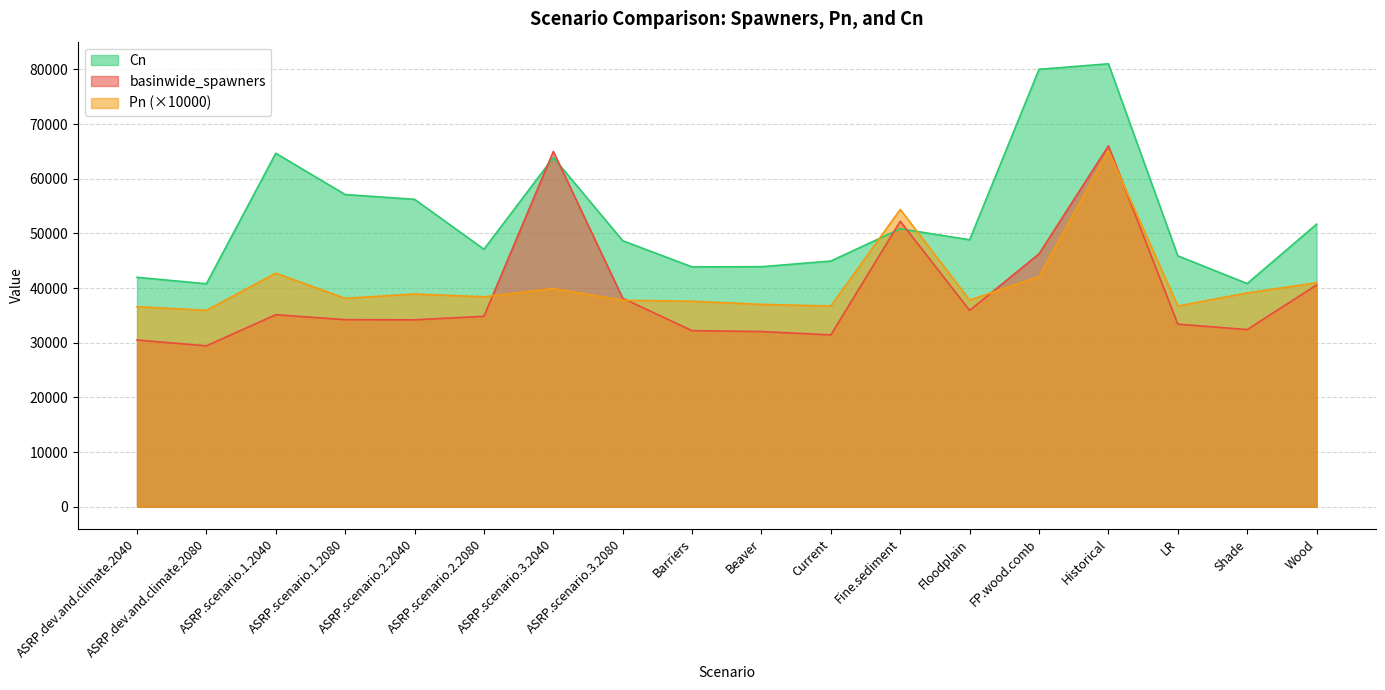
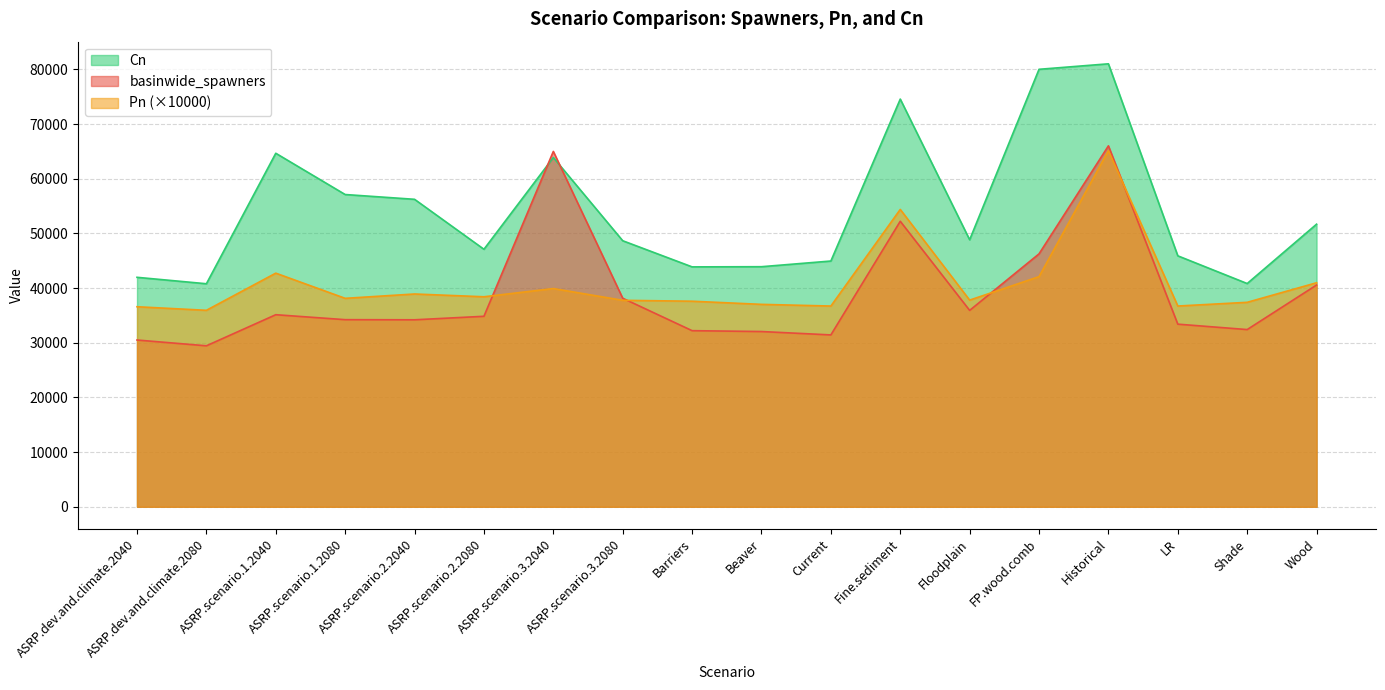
  {
    "Cn": {
      "ASRP.dev.and.climate.2040": 42000,
      "ASRP.dev.and.climate.2080": 41000,
      "ASRP.scenario.1.2040": 65000,
      "ASRP.scenario.1.2080": 57000,
      "ASRP.scenario.2.2040": 56000,
      "ASRP.scenario.2.2080": 47000,
      "ASRP.scenario.3.2040": 64000,
      "ASRP.scenario.3.2080": 49000,
      "Barriers": 44000,
      "Beaver": 44000,
      "Current": 45000,
-     "Fine.sediment": 51000,
+     "Fine.sediment": 75000,
      "Floodplain": 49000,
      "FP.wood.comb": 80000,
      "Historical": 81000,
      "LR": 46000,
      "Shade": 41000,
      "Wood": 52000
    },
    "basinwide_spawners": {
      "ASRP.dev.and.climate.2040": 31000,
      "ASRP.dev.and.climate.2080": 29000,
      "ASRP.scenario.1.2040": 35000,
      "ASRP.scenario.1.2080": 34000,
      "ASRP.scenario.2.2040": 34000,
      "ASRP.scenario.2.2080": 35000,
      "ASRP.scenario.3.2040": 65000,
      "Barriers": 32000,
      "Beaver": 32000,
      "Current": 31000,
      "Fine.sediment": 52000,
      "Floodplain": 36000,
      "FP.wood.comb": 46000,
      "Historical": 66000,
      "LR": 33000,
      "Shade": 32000
    },
    "Pn (×10000)": {
      "ASRP.dev.and.climate.2040": 37000,
      "ASRP.dev.and.climate.2080": 36000,
      "ASRP.scenario.1.2040": 43000,
      "ASRP.scenario.1.2080": 38000,
      "ASRP.scenario.2.2040": 39000,
      "ASRP.scenario.2.2080": 38000,
      "ASRP.scenario.3.2040": 40000,
      "Barriers": 38000,
      "Beaver": 37000,
      "Current": 37000,
      "Fine.sediment": 54000,
      "Floodplain": 38000,
      "FP.wood.comb": 42000,
      "Historical": 65000,
      "LR": 37000,
-     "Shade": 39000
+     "Shade": 37000
    }
  }
